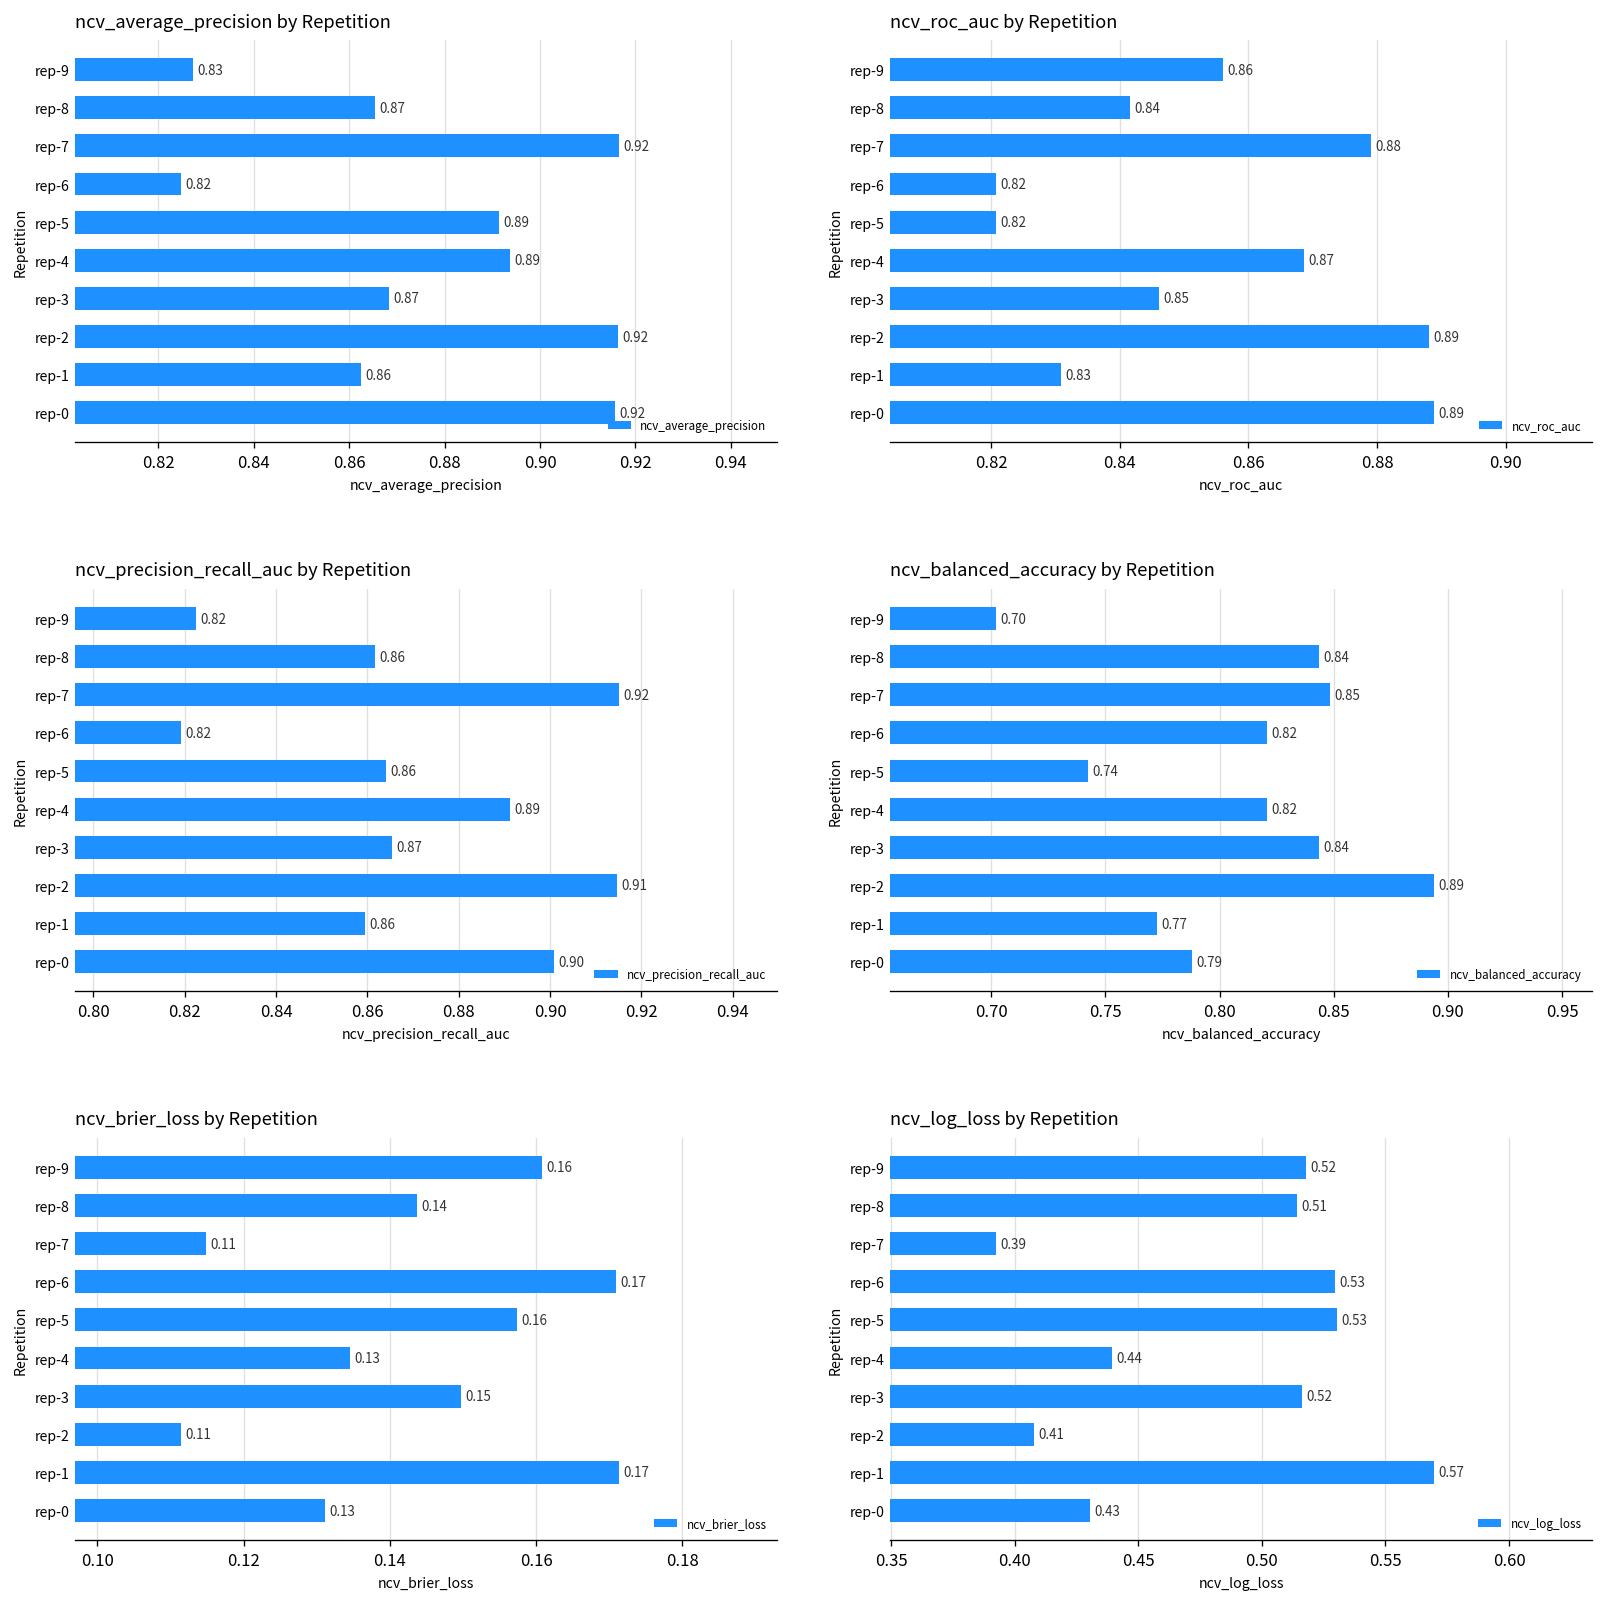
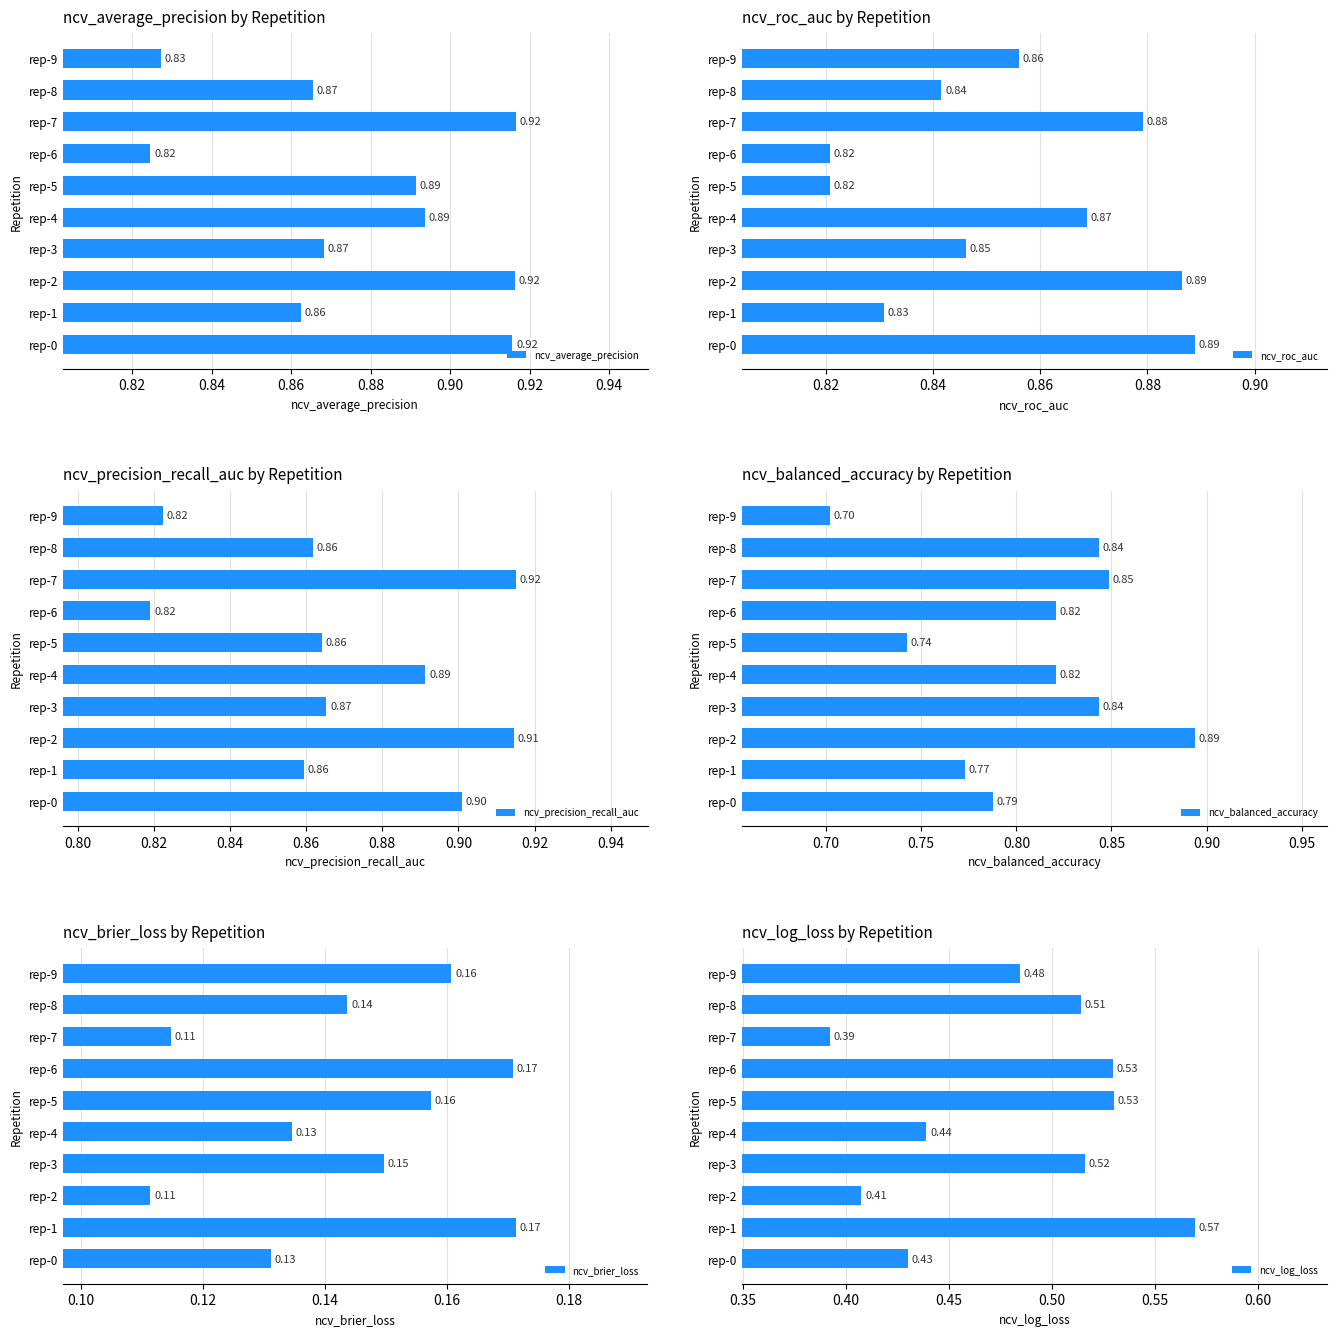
  {
    "ncv_average_precision by Repetition": {
      "rep-9": 0.83,
      "rep-8": 0.87,
      "rep-7": 0.92,
      "rep-6": 0.82,
      "rep-5": 0.89,
      "rep-4": 0.89,
      "rep-3": 0.87,
      "rep-2": 0.92,
      "rep-1": 0.86,
      "rep-0": 0.92
    },
    "ncv_roc_auc by Repetition": {
-     "rep-2": 0.888
+     "rep-2": 0.886
    },
    "ncv_precision_recall_auc by Repetition": {
      "rep-9": 0.82,
      "rep-8": 0.86,
      "rep-7": 0.92,
      "rep-6": 0.82,
      "rep-5": 0.86,
      "rep-4": 0.89,
      "rep-3": 0.87,
      "rep-2": 0.91,
      "rep-1": 0.86,
      "rep-0": 0.90
    },
    "ncv_balanced_accuracy by Repetition": {
      "rep-9": 0.70,
      "rep-8": 0.84,
      "rep-7": 0.85,
      "rep-6": 0.82,
      "rep-5": 0.74,
      "rep-4": 0.82,
      "rep-3": 0.84,
      "rep-2": 0.89,
      "rep-1": 0.77,
      "rep-0": 0.79
    },
    "ncv_brier_loss by Repetition": {
      "rep-9": 0.16,
      "rep-8": 0.14,
      "rep-7": 0.11,
      "rep-6": 0.17,
      "rep-5": 0.16,
      "rep-4": 0.13,
      "rep-3": 0.15,
      "rep-2": 0.11,
      "rep-1": 0.17,
      "rep-0": 0.13
    },
    "ncv_log_loss by Repetition": {
-     "rep-9": 0.52,
+     "rep-9": 0.48,
      "rep-8": 0.51,
      "rep-7": 0.39,
      "rep-6": 0.53,
      "rep-5": 0.53,
      "rep-4": 0.44,
      "rep-3": 0.52,
      "rep-2": 0.41,
      "rep-1": 0.57,
      "rep-0": 0.43
    }
  }
